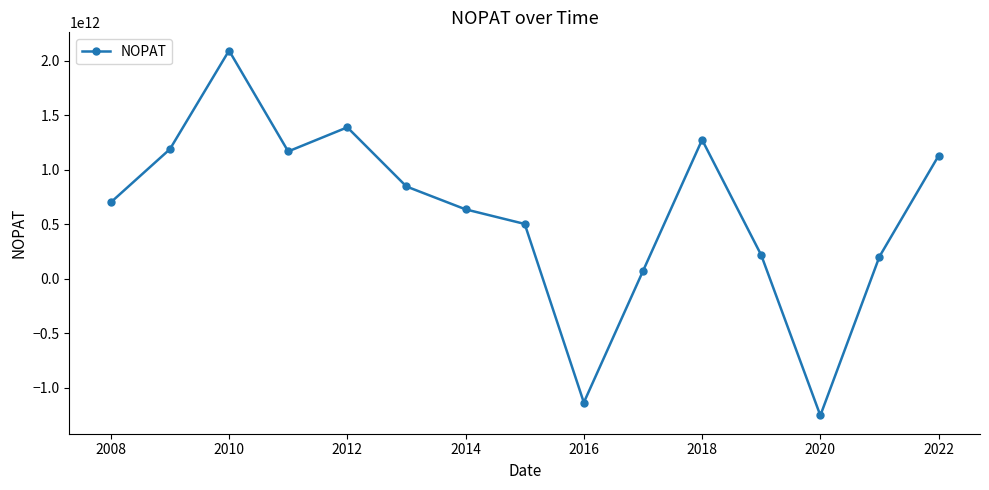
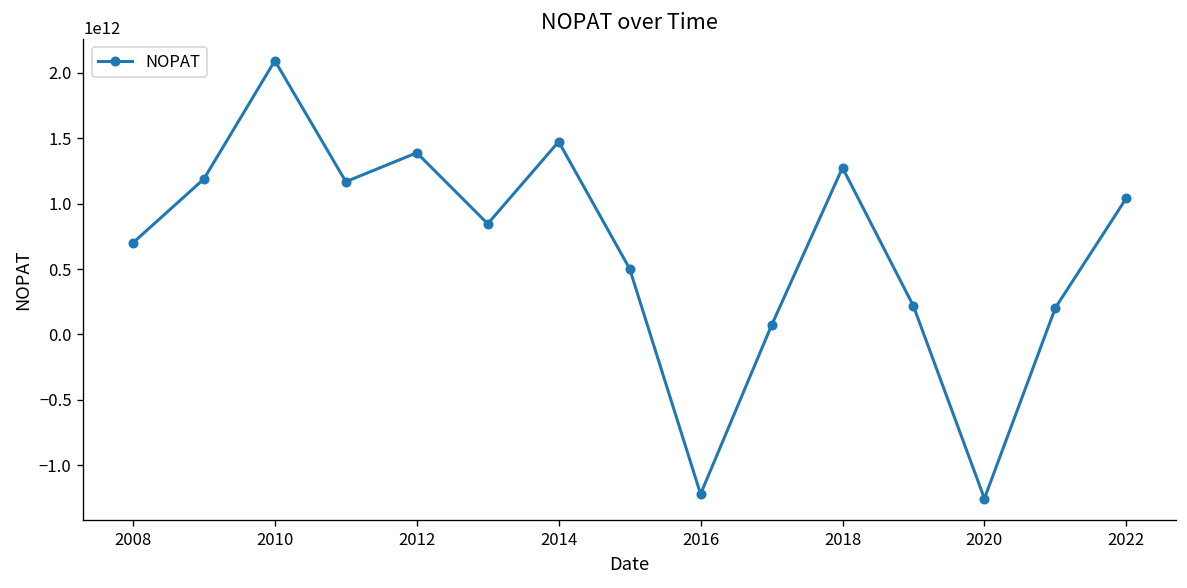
  {
    "2008": 700000000000,
    "2010": 2090000000000,
    "2012": 1390000000000,
-   "2014": 640000000000,
-   "2016": -1140000000000,
+   "2014": 1470000000000,
+   "2016": -1220000000000,
    "2018": 1270000000000,
    "2020": -1260000000000,
-   "2022": 1130000000000
+   "2022": 1040000000000
  }
